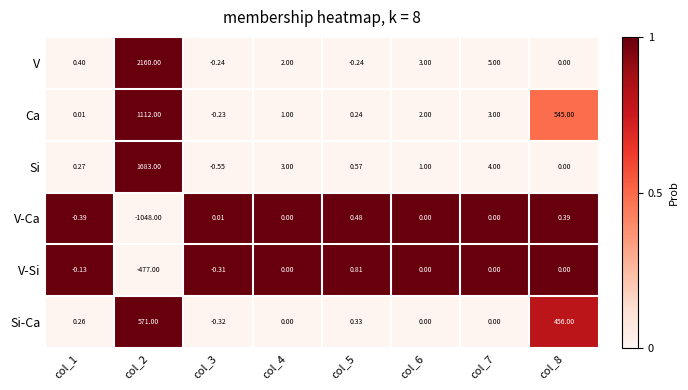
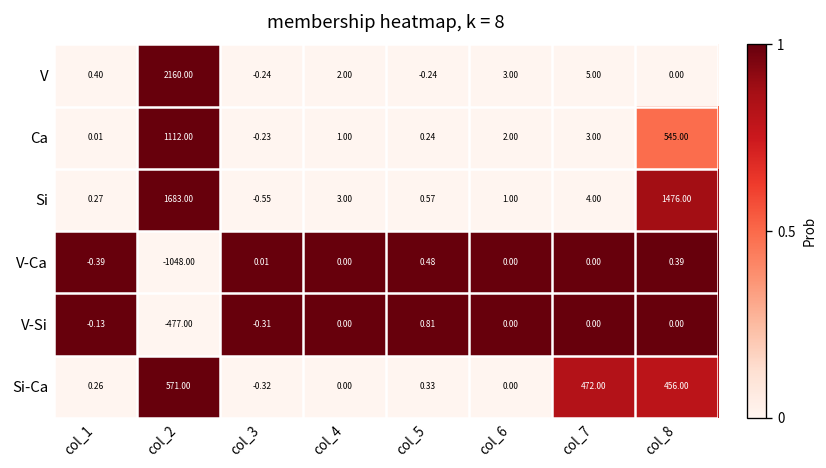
  {
    "V": {
      "col_1": 0.40,
      "col_2": 2160.00,
      "col_3": -0.24,
      "col_4": 2.00,
      "col_5": -0.24,
      "col_6": 3.00,
      "col_7": 5.00,
      "col_8": 0.00
    },
    "Ca": {
      "col_1": 0.01,
      "col_2": 1112.00,
      "col_3": -0.23,
      "col_4": 1.00,
      "col_5": 0.24,
      "col_6": 2.00,
      "col_7": 3.00,
      "col_8": 545.00
    },
    "Si": {
      "col_1": 0.27,
      "col_2": 1683.00,
      "col_3": -0.55,
      "col_4": 3.00,
      "col_5": 0.57,
      "col_6": 1.00,
      "col_7": 4.00,
-     "col_8": 0.00
+     "col_8": 1476.00
    },
    "V-Ca": {
      "col_1": -0.39,
      "col_2": -1048.00,
      "col_3": 0.01,
      "col_4": 0.00,
      "col_5": 0.48,
      "col_6": 0.00,
      "col_7": 0.00,
      "col_8": 0.39
    },
    "V-Si": {
      "col_1": -0.13,
      "col_2": -477.00,
      "col_3": -0.31,
      "col_4": 0.00,
      "col_5": 0.81,
      "col_6": 0.00,
      "col_7": 0.00,
      "col_8": 0.00
    },
    "Si-Ca": {
      "col_1": 0.26,
      "col_2": 571.00,
      "col_3": -0.32,
      "col_4": 0.00,
      "col_5": 0.33,
      "col_6": 0.00,
-     "col_7": 0.00,
+     "col_7": 472.00,
      "col_8": 456.00
    }
  }
